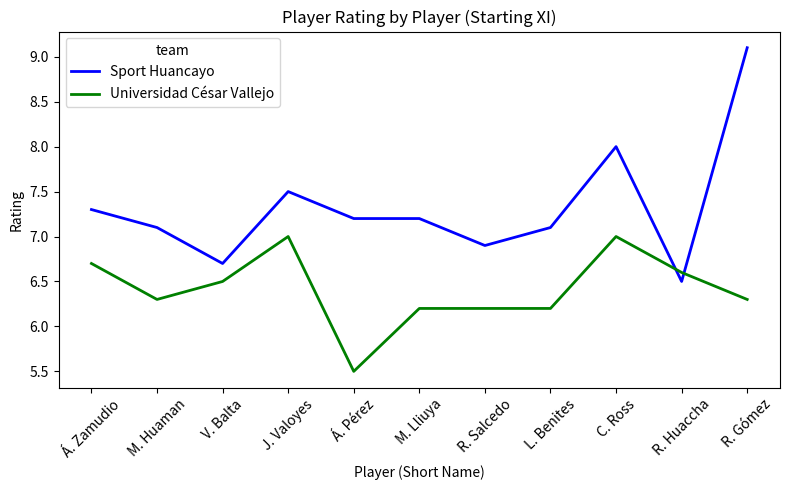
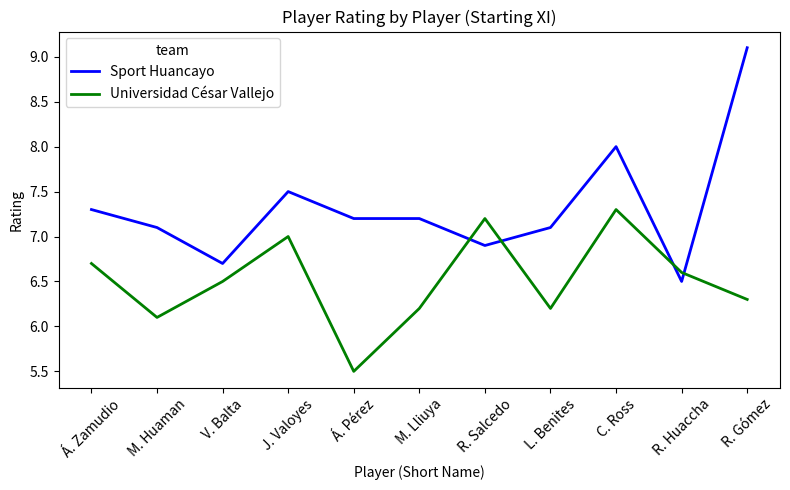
  {
    "Sport Huancayo": {
      "Á. Zamudio": 7.3,
      "M. Huaman": 7.1,
      "V. Balta": 6.7,
      "J. Valoyes": 7.5,
      "Á. Pérez": 7.2,
      "M. Lliuya": 7.2,
      "R. Salcedo": 6.9,
      "L. Benites": 7.1,
      "C. Ross": 8.0,
      "R. Huaccha": 6.5,
      "R. Gómez": 9.1
    },
    "Universidad César Vallejo": {
      "Á. Zamudio": 6.7,
-     "M. Huaman": 6.3,
+     "M. Huaman": 6.1,
      "V. Balta": 6.5,
      "J. Valoyes": 7.0,
      "Á. Pérez": 5.5,
      "M. Lliuya": 6.2,
-     "R. Salcedo": 6.2,
+     "R. Salcedo": 7.2,
      "L. Benites": 6.2,
-     "C. Ross": 7.0,
+     "C. Ross": 7.3,
      "R. Huaccha": 6.6,
      "R. Gómez": 6.3
    }
  }
